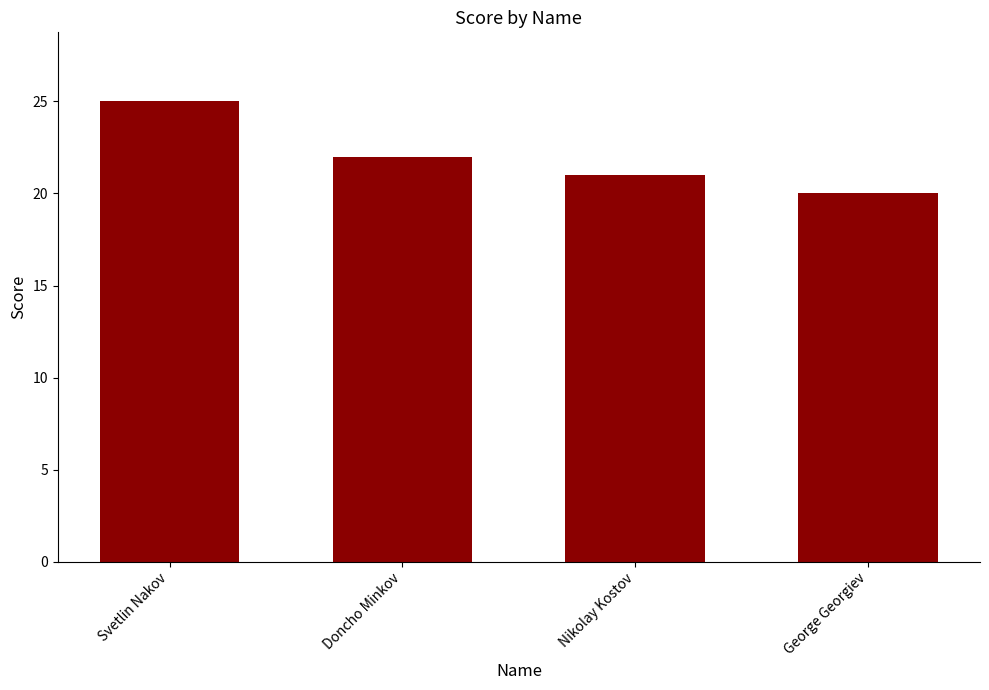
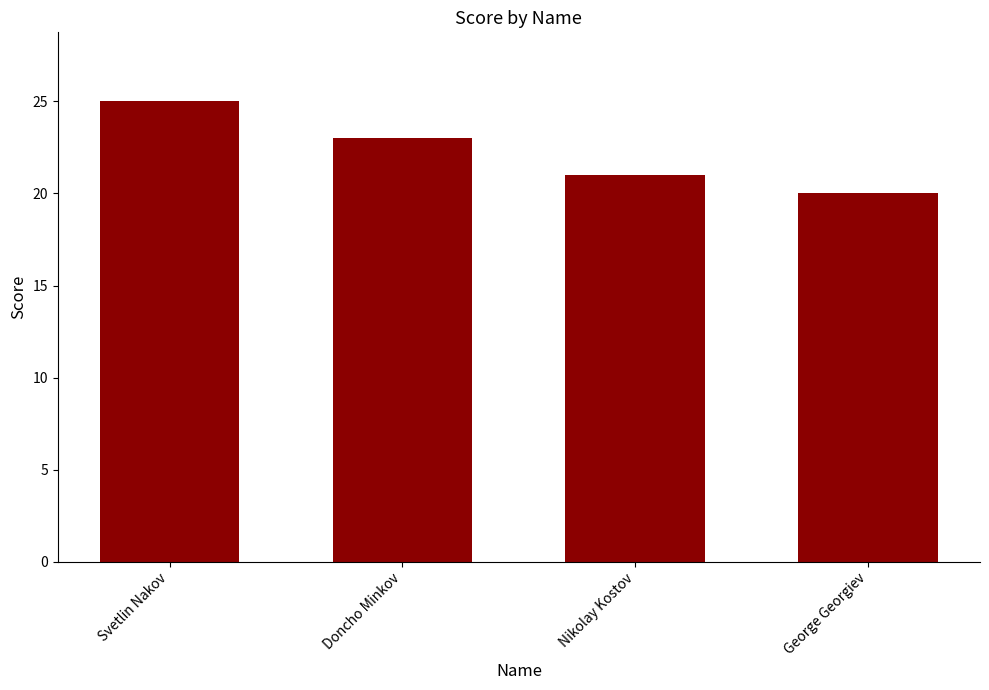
  {
    "Svetlin Nakov": 25,
-   "Doncho Minkov": 22,
+   "Doncho Minkov": 23,
    "Nikolay Kostov": 21,
    "George Georgiev": 20
  }
